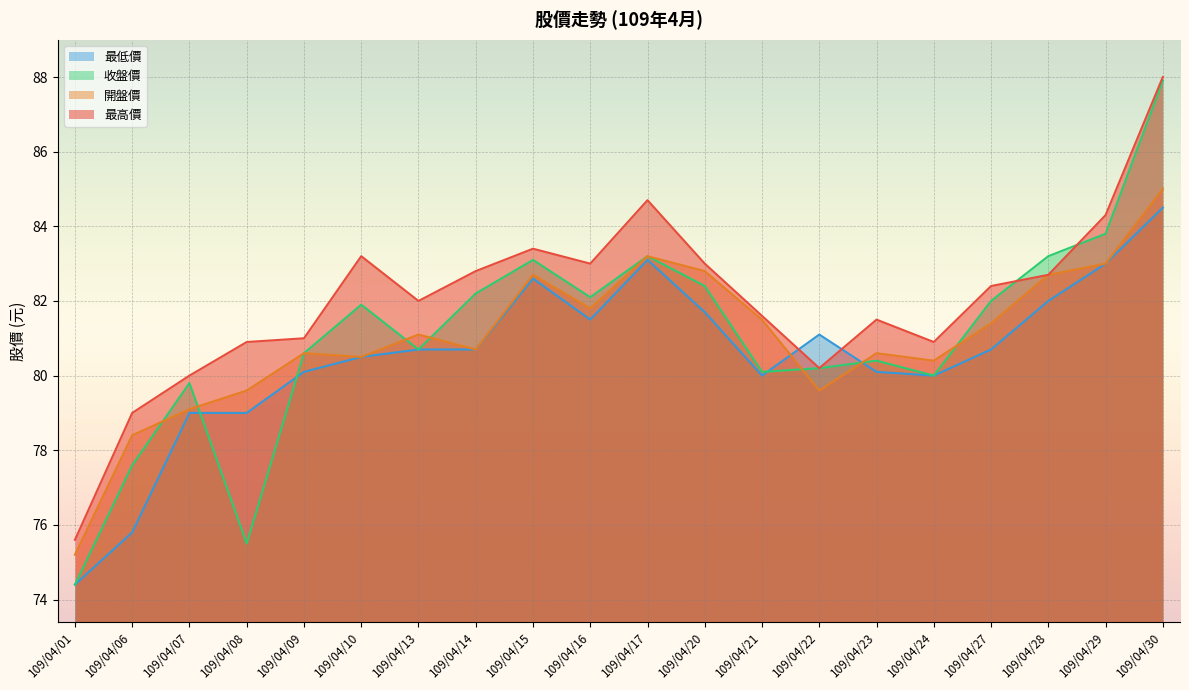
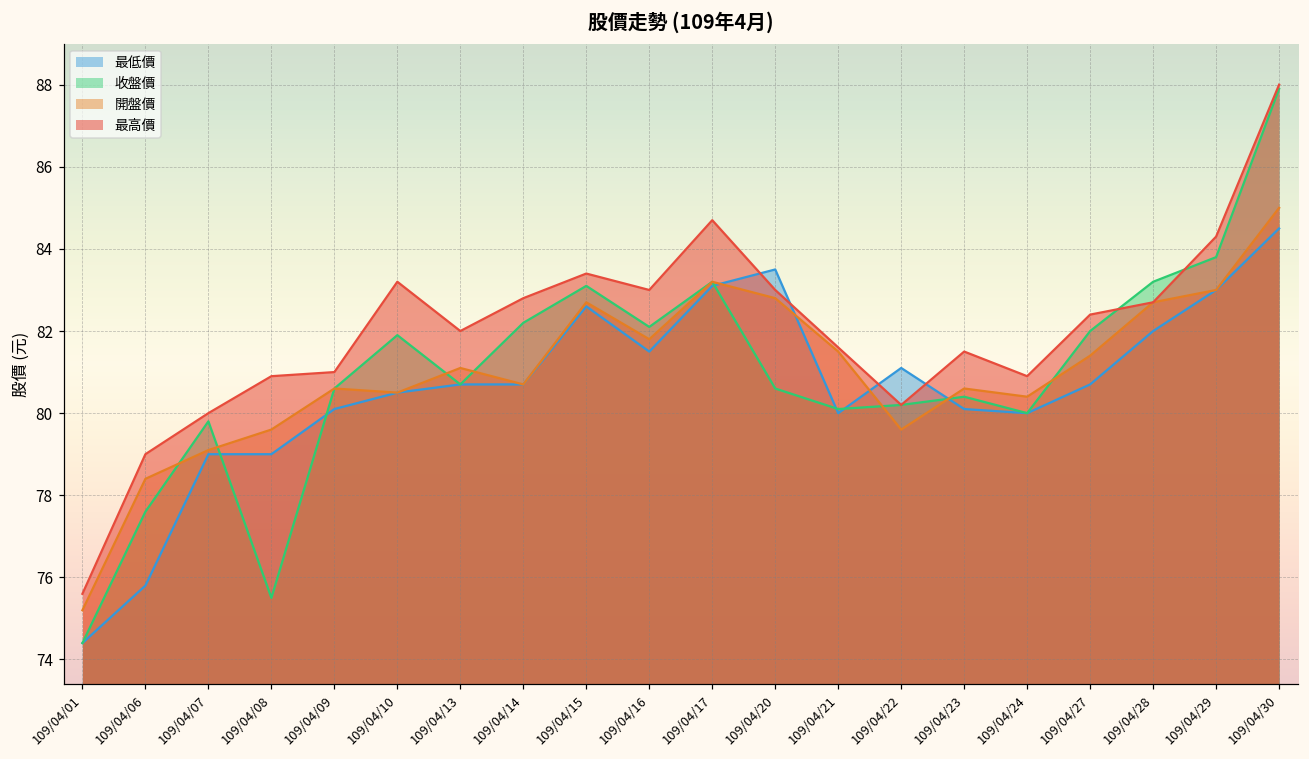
  {
    "最低價": {
      "109/04/06": 75.8,
      "109/04/07": 79.0,
      "109/04/08": 79.0,
      "109/04/09": 80.1,
      "109/04/15": 82.6,
      "109/04/16": 81.5,
      "109/04/17": 83.1,
-     "109/04/20": 81.7,
+     "109/04/20": 83.5,
      "109/04/21": 80.0,
      "109/04/22": 81.1,
      "109/04/23": 80.1,
      "109/04/27": 80.7,
      "109/04/28": 82.0,
      "109/04/30": 84.5
    },
    "收盤價": {
      "109/04/06": 77.6,
      "109/04/07": 79.8,
      "109/04/08": 75.5,
      "109/04/10": 81.9,
      "109/04/14": 82.2,
      "109/04/15": 83.1,
      "109/04/16": 82.1,
-     "109/04/20": 82.4,
+     "109/04/20": 80.6,
      "109/04/21": 80.1,
      "109/04/23": 80.4,
      "109/04/27": 82.0,
      "109/04/28": 83.2,
      "109/04/29": 83.8,
      "109/04/30": 87.9
    }
  }
